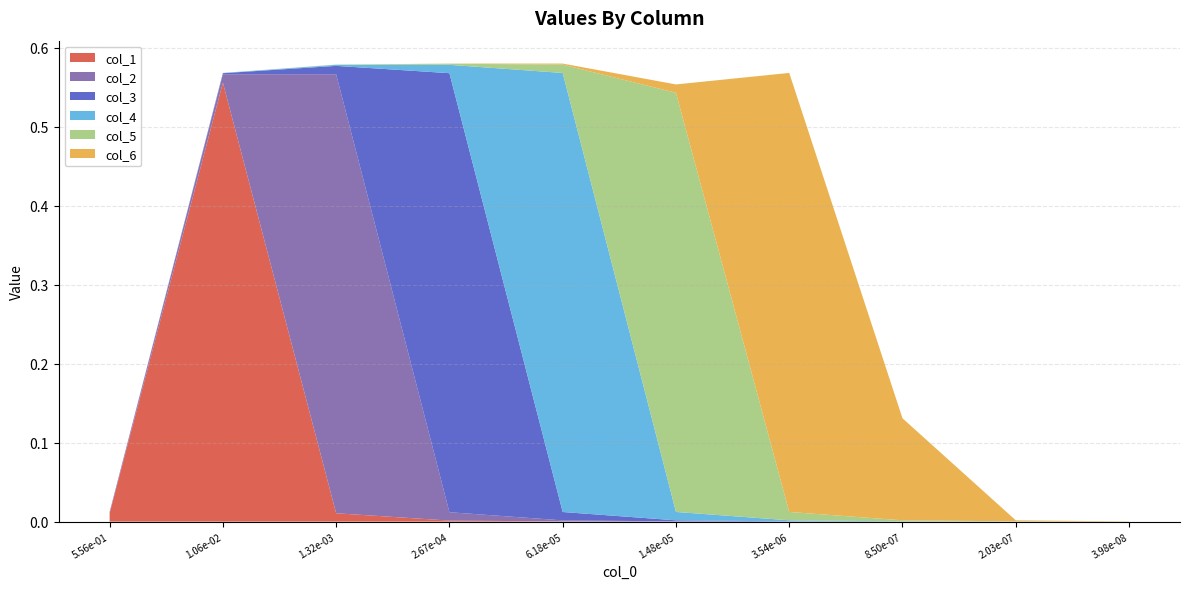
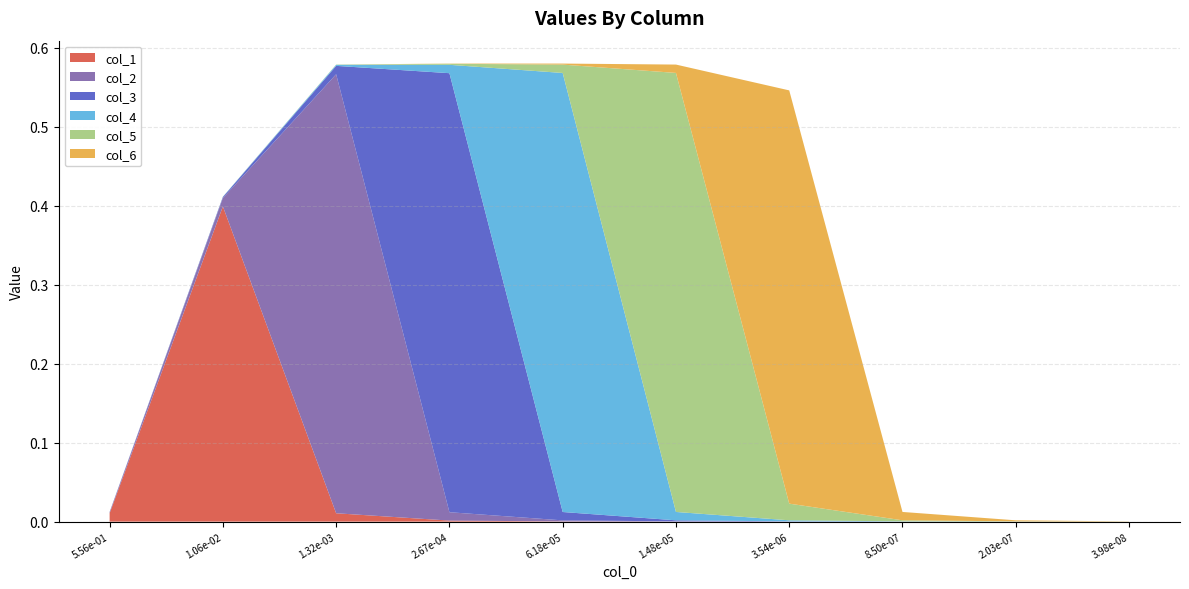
  {
    "col_1": {
-     "1.06e-02": 0.56,
+     "1.06e-02": 0.40,
      "1.32e-03": 0.01
    },
    "col_4": {
      "6.18e-05": 0.56,
      "1.48e-05": 0.01
    },
    "col_5": {
-     "1.48e-05": 0.53,
-     "3.54e-06": 0.01
+     "1.48e-05": 0.56,
+     "3.54e-06": 0.02
    },
    "col_6": {
      "1.48e-05": 0.01,
-     "3.54e-06": 0.56,
-     "8.50e-07": 0.13
+     "3.54e-06": 0.52,
+     "8.50e-07": 0.01
    }
  }
